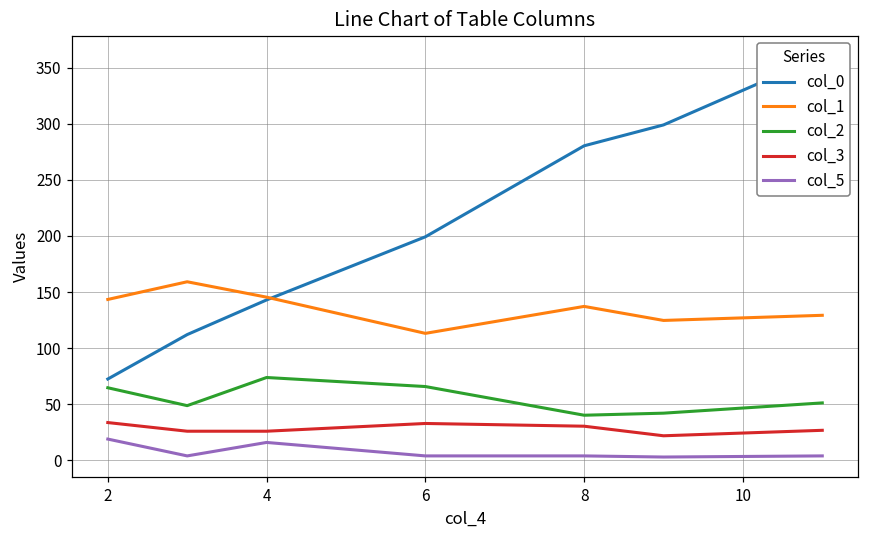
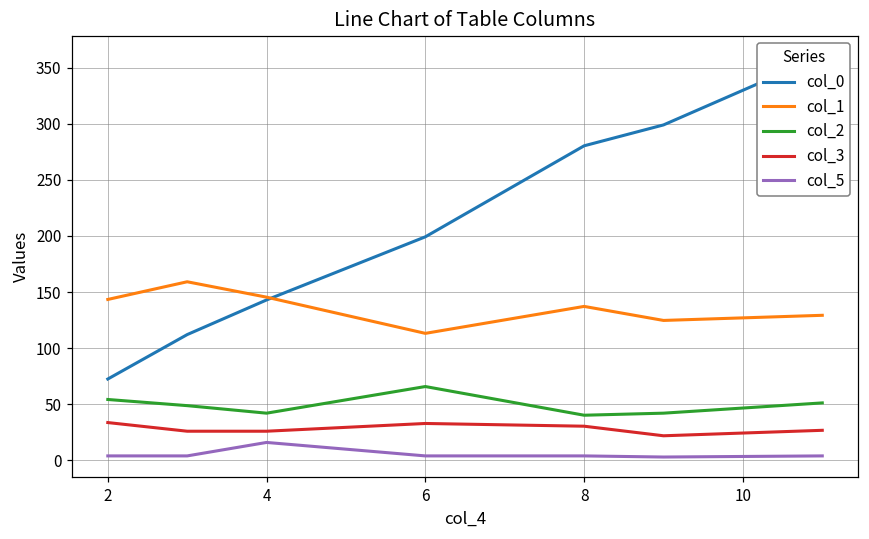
  {
    "col_0": {
      "2": 73,
      "6": 199,
      "8": 280
    },
    "col_1": {
      "2": 143,
      "6": 113,
      "8": 137
    },
    "col_2": {
-     "2": 65,
-     "4": 74,
+     "2": 54,
+     "4": 42,
      "6": 66,
      "8": 40
    },
    "col_3": {
      "2": 34,
      "4": 26,
      "6": 33,
      "8": 30
    },
    "col_5": {
-     "2": 19,
+     "2": 4,
      "4": 16,
      "6": 4,
      "8": 4
    }
  }
